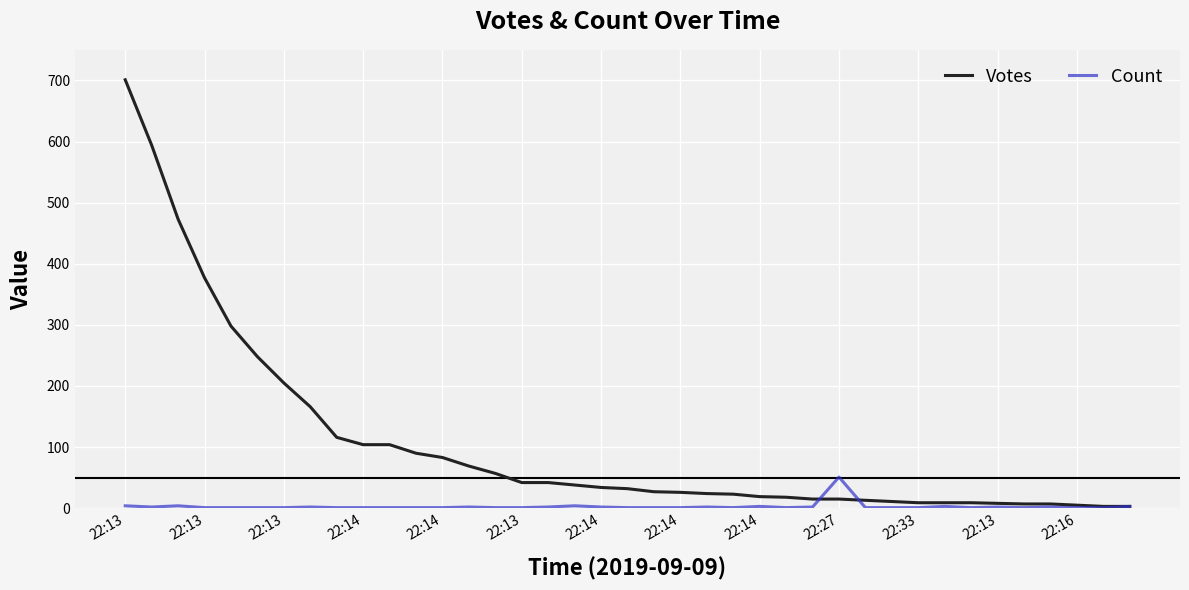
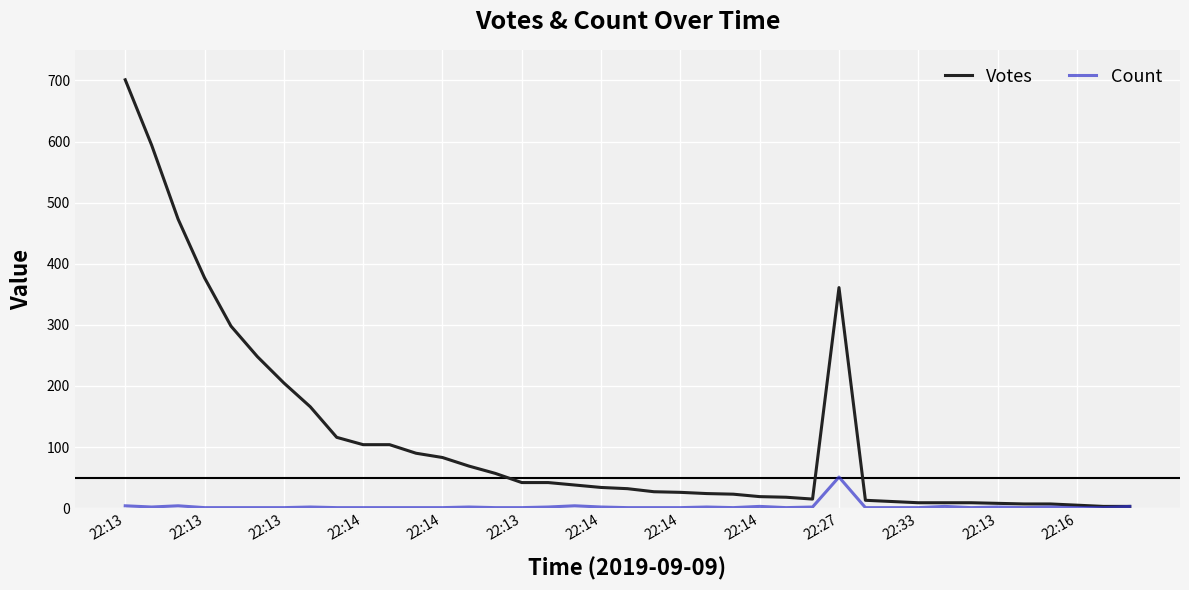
  {
    "Votes": {
-     "22:27": 20,
+     "22:27": 360,
      "22:33": 10
    },
    "Count": {
      "22:27": 50,
      "22:33": 0
    }
  }
